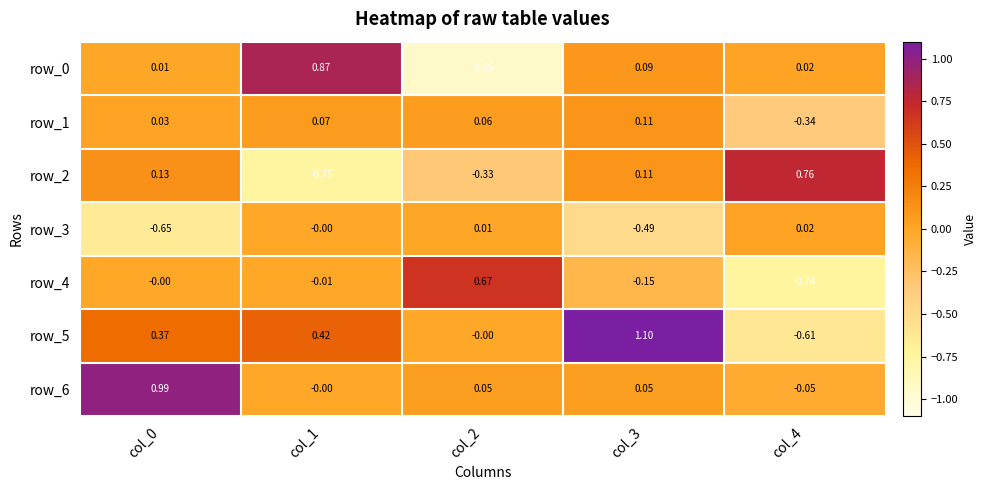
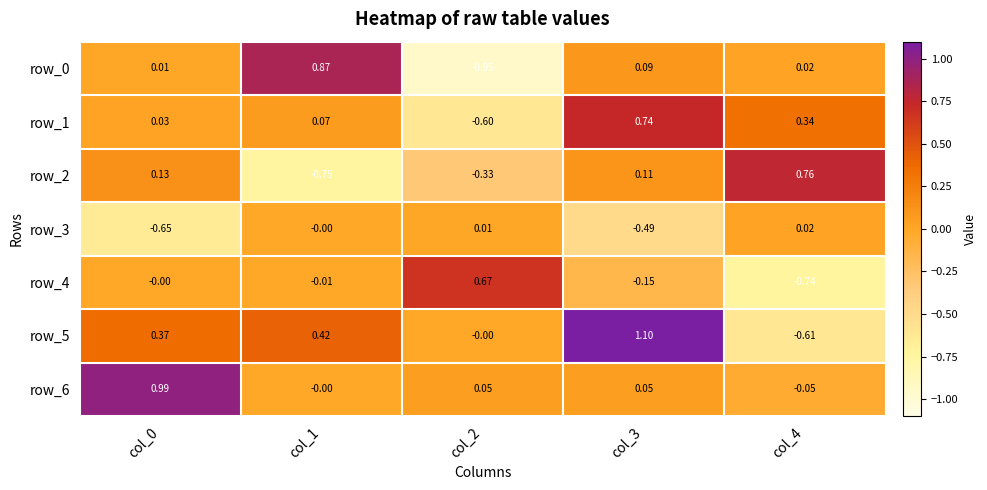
  {
    "row_0": {
      "col_0": 0.01,
      "col_1": 0.87,
      "col_2": -0.95,
      "col_3": 0.09,
      "col_4": 0.02
    },
    "row_1": {
      "col_0": 0.03,
      "col_1": 0.07,
-     "col_2": 0.06,
-     "col_3": 0.11,
-     "col_4": -0.34
+     "col_2": -0.60,
+     "col_3": 0.74,
+     "col_4": 0.34
    },
    "row_2": {
      "col_0": 0.13,
      "col_1": -0.75,
      "col_2": -0.33,
      "col_3": 0.11,
      "col_4": 0.76
    },
    "row_3": {
      "col_0": -0.65,
      "col_1": -0.00,
      "col_2": 0.01,
      "col_3": -0.49,
      "col_4": 0.02
    },
    "row_4": {
      "col_0": -0.00,
      "col_1": -0.01,
      "col_2": 0.67,
      "col_3": -0.15,
      "col_4": -0.74
    },
    "row_5": {
      "col_0": 0.37,
      "col_1": 0.42,
      "col_2": -0.00,
      "col_3": 1.10,
      "col_4": -0.61
    },
    "row_6": {
      "col_0": 0.99,
      "col_1": -0.00,
      "col_2": 0.05,
      "col_3": 0.05,
      "col_4": -0.05
    }
  }
